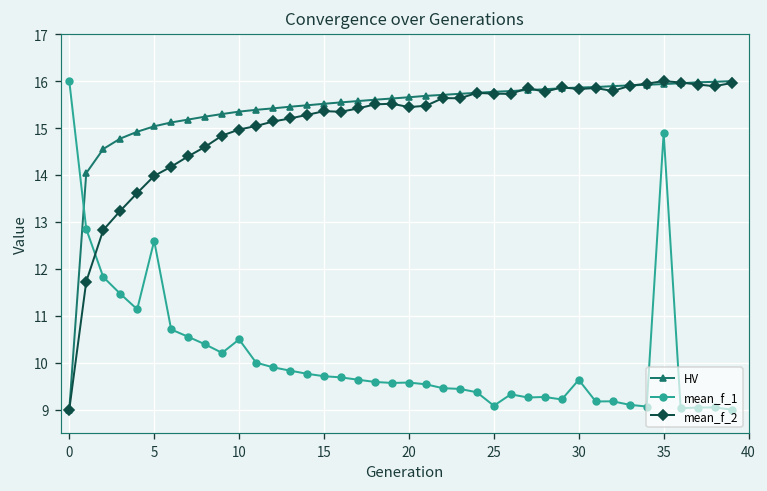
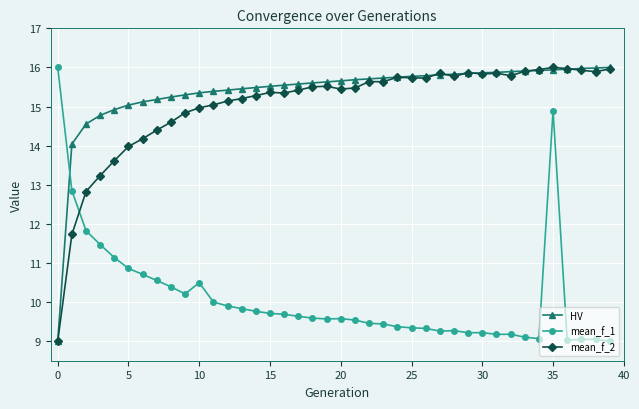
  {
    "mean_f_1": {
      "0": 16.0,
-     "5": 12.6,
+     "5": 10.9,
      "10": 10.5,
      "15": 9.7,
      "20": 9.6,
-     "25": 9.1,
-     "30": 9.6,
+     "25": 9.3,
+     "30": 9.2,
      "35": 14.9
    }
  }
